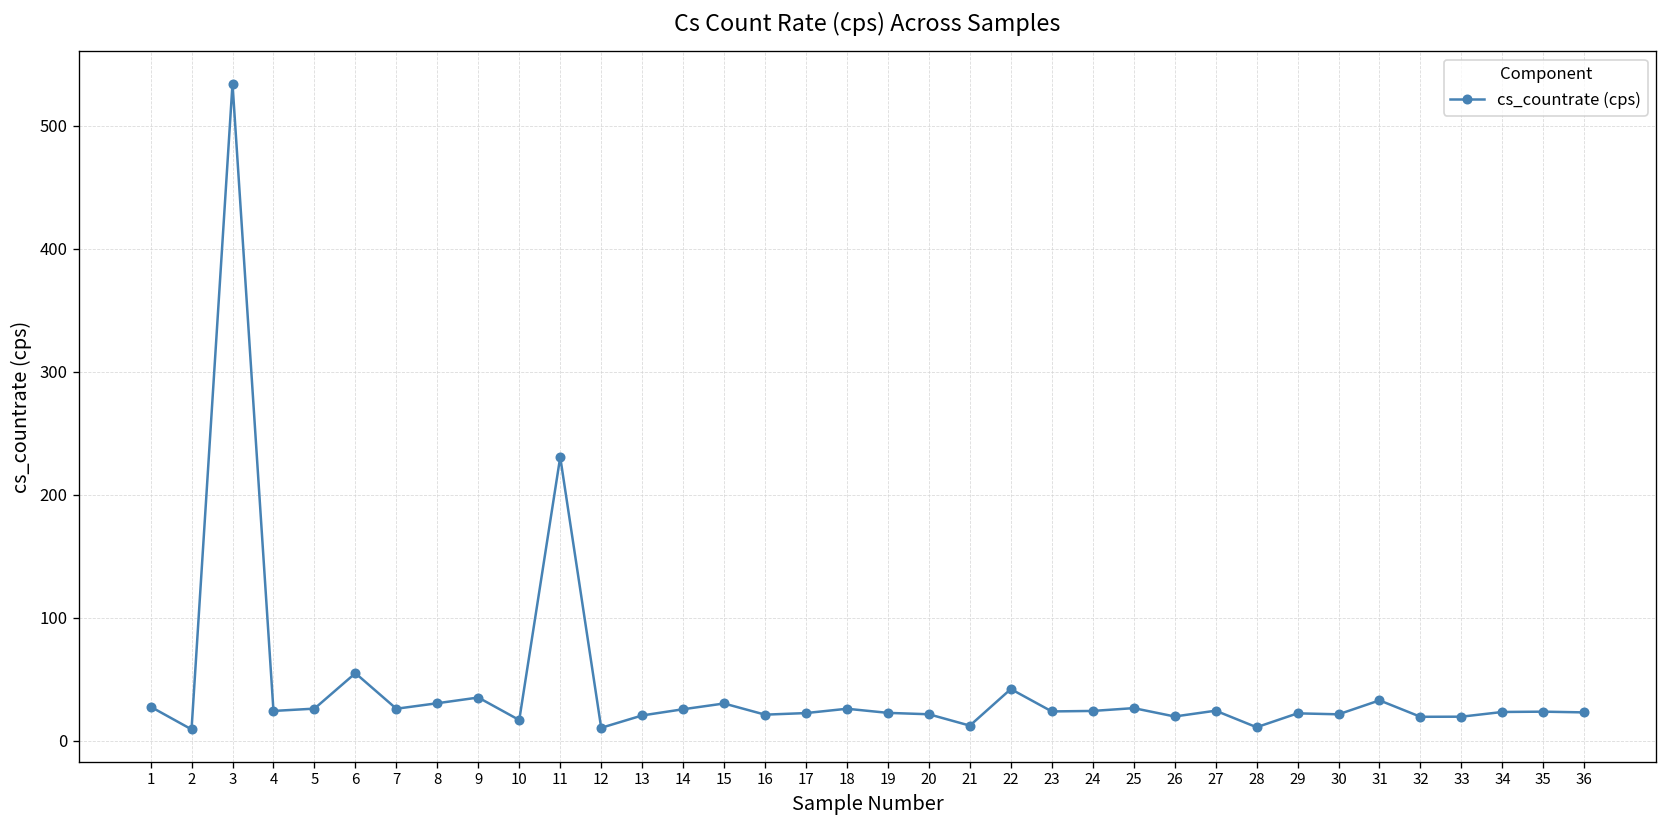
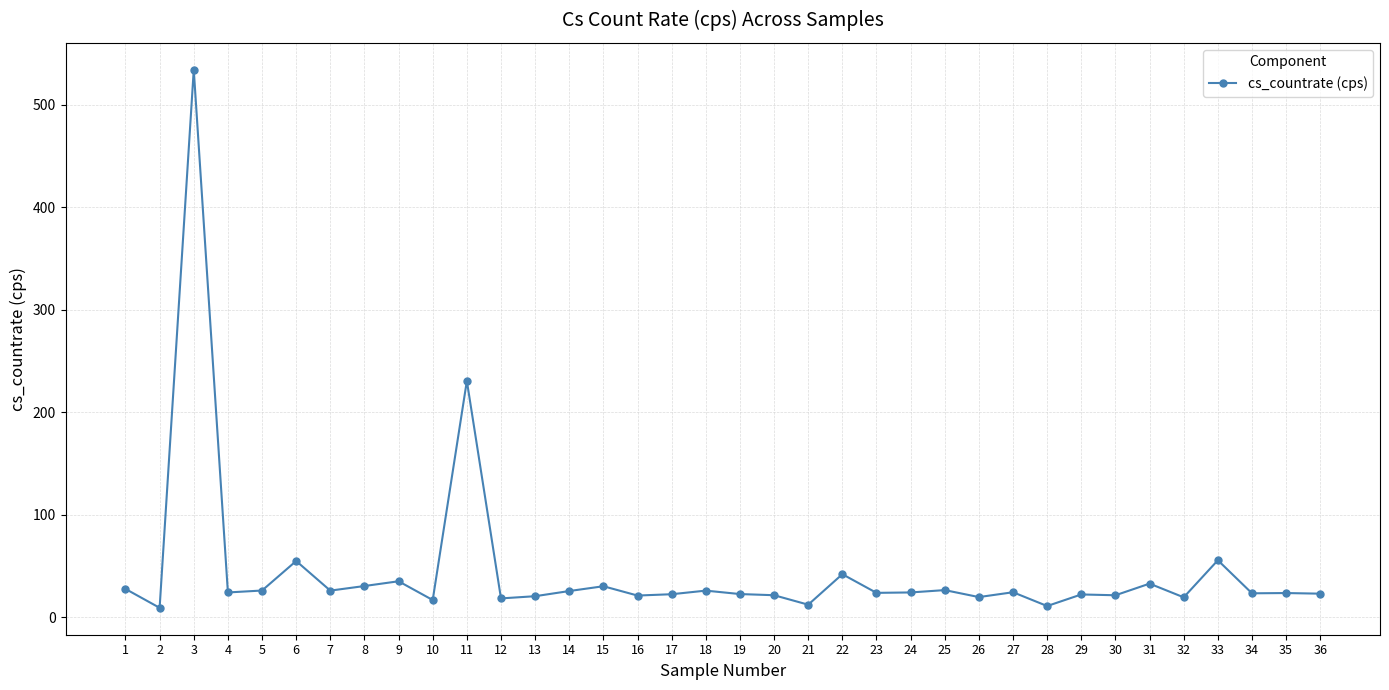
  {
    "1": 28,
    "2": 9,
    "3": 534,
    "4": 24,
    "5": 26,
    "6": 55,
    "7": 26,
    "8": 31,
    "9": 35,
    "10": 17,
    "11": 231,
-   "12": 11,
+   "12": 18,
    "13": 21,
    "14": 26,
    "15": 30,
    "16": 21,
    "17": 23,
    "18": 26,
    "19": 23,
    "20": 22,
    "21": 12,
    "22": 42,
    "23": 24,
    "24": 24,
    "25": 27,
    "26": 20,
    "27": 24,
    "28": 11,
    "29": 22,
    "30": 21,
    "31": 33,
    "32": 19,
-   "33": 20,
+   "33": 56,
    "34": 23,
    "35": 24,
    "36": 23
  }
